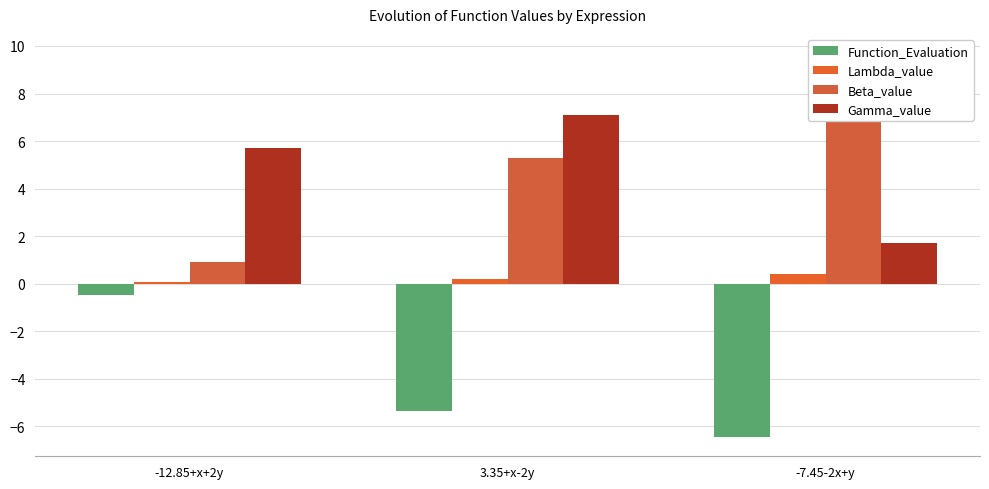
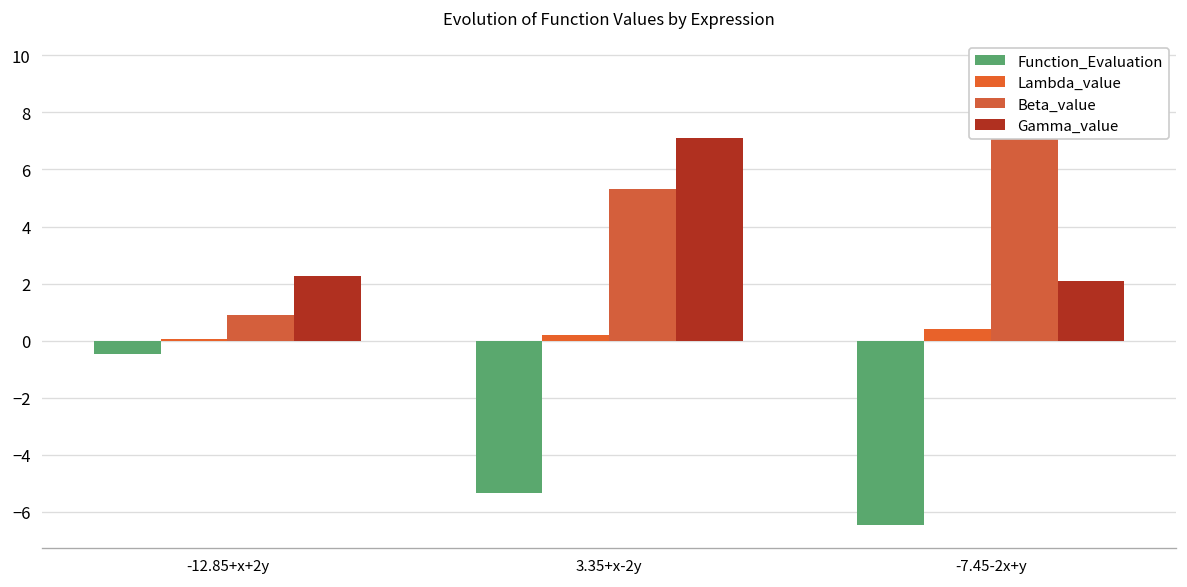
  {
    "Function_Evaluation": {
      "-12.85+x+2y": -0.5,
      "3.35+x-2y": -5.4,
      "-7.45-2x+y": -6.5
    },
    "Gamma_value": {
-     "-12.85+x+2y": 5.7,
+     "-12.85+x+2y": 2.3,
      "3.35+x-2y": 7.1,
-     "-7.45-2x+y": 1.7
+     "-7.45-2x+y": 2.1
    }
  }
